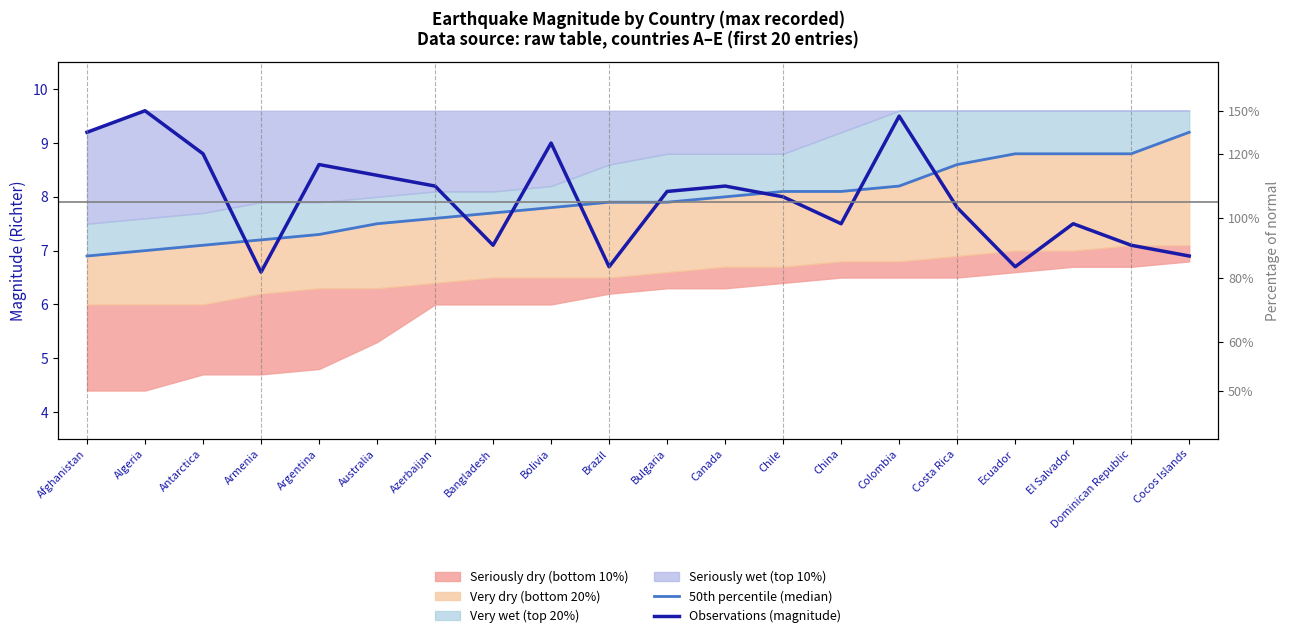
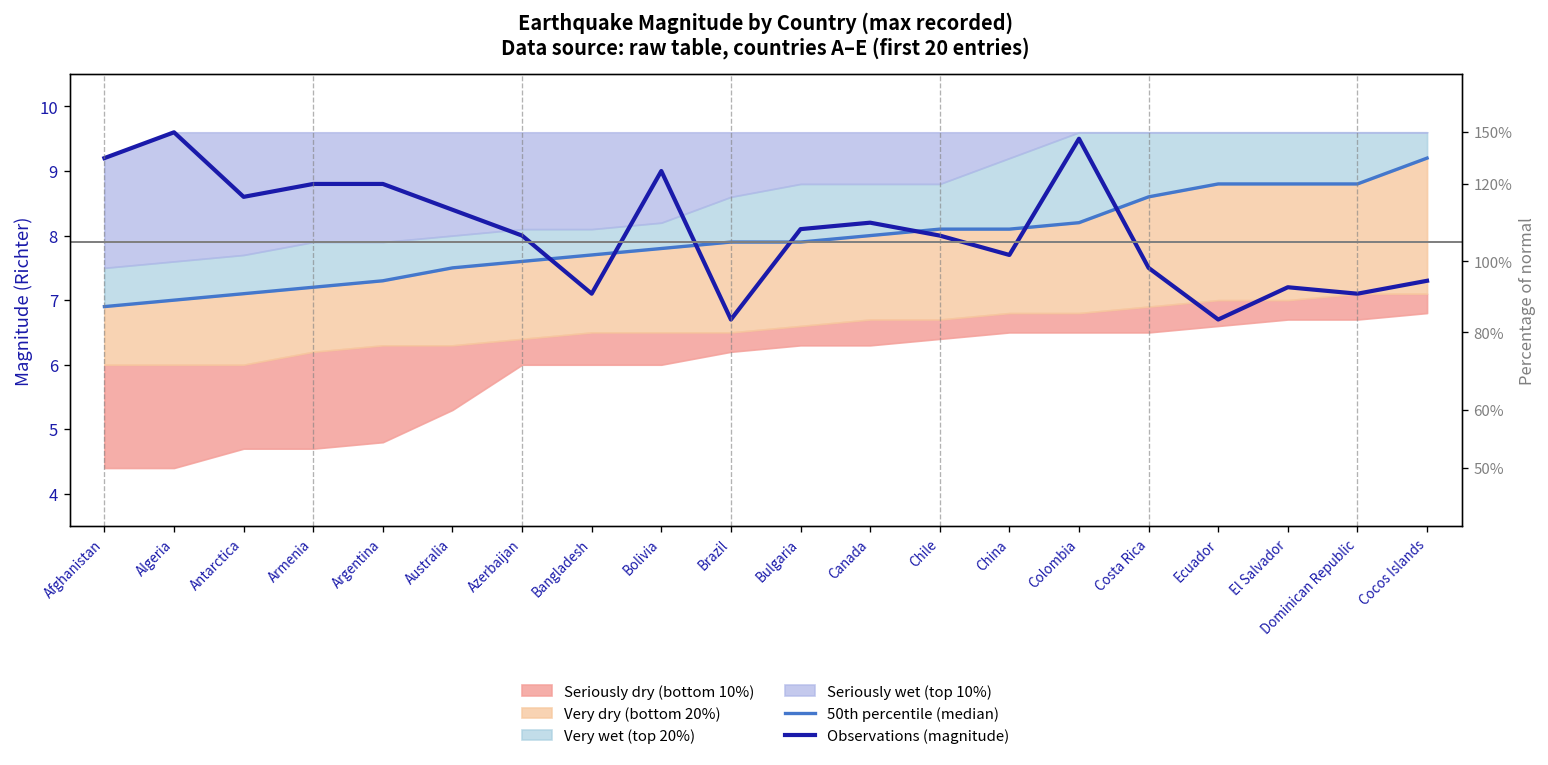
  {
    "Observations (magnitude)": {
-     "Antarctica": 8.8,
-     "Armenia": 6.6,
-     "Argentina": 8.6,
+     "Antarctica": 8.6,
+     "Armenia": 8.8,
+     "Argentina": 8.8,
      "Australia": 8.4,
-     "Azerbaijan": 8.2,
+     "Azerbaijan": 8.0,
      "Bangladesh": 7.1,
      "Bolivia": 9.0,
      "Brazil": 6.7,
      "Bulgaria": 8.1,
      "Canada": 8.2,
      "Chile": 8.0,
-     "China": 7.5,
+     "China": 7.7,
      "Colombia": 9.5,
-     "Costa Rica": 7.8,
+     "Costa Rica": 7.5,
      "Ecuador": 6.7,
-     "El Salvador": 7.5,
-     "Cocos Islands": 6.9
+     "El Salvador": 7.2,
+     "Cocos Islands": 7.3
    }
  }
